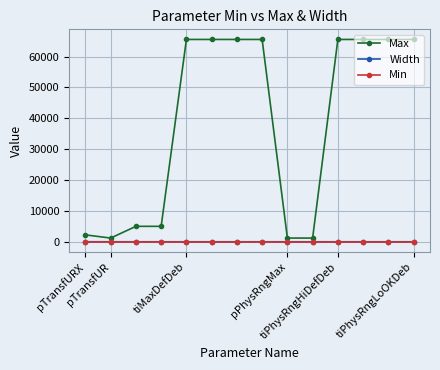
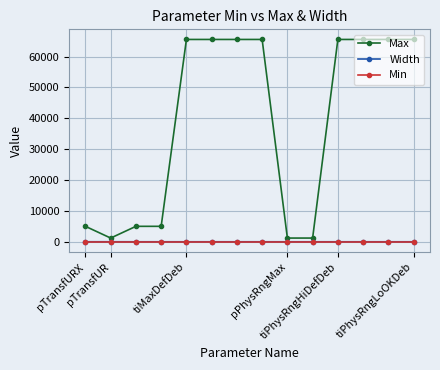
  {
    "Max": {
-     "pTransfURX": 2000,
+     "pTransfURX": 5000,
      "pTransfUR": 1000,
      "tiMaxDefDeb": 66000,
      "pPhysRngMax": 1000,
      "tiPhysRngHiDefDeb": 66000
    },
    "Min": {
      "pTransfURX": 0,
      "pTransfUR": 0,
      "tiMaxDefDeb": 0,
      "pPhysRngMax": 0,
      "tiPhysRngHiDefDeb": 0,
      "tiPhysRngLoOKDeb": 0
    }
  }
